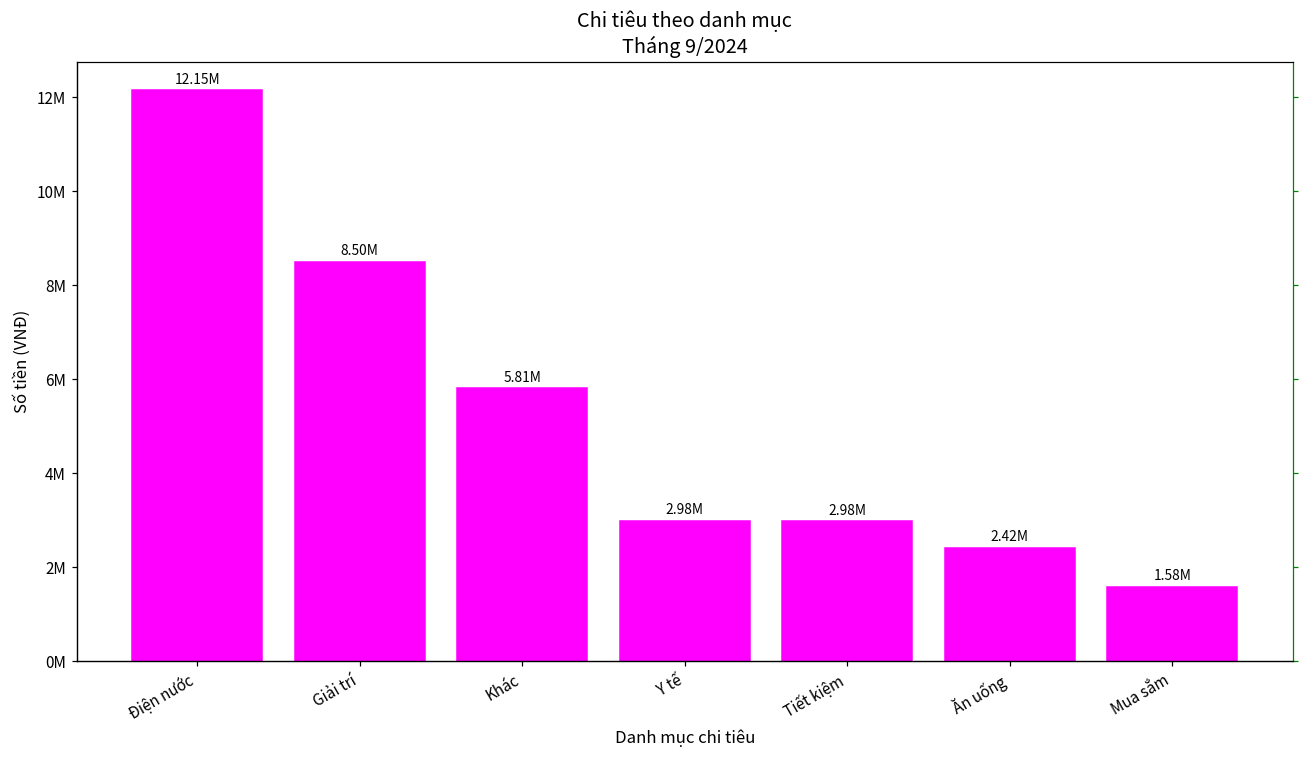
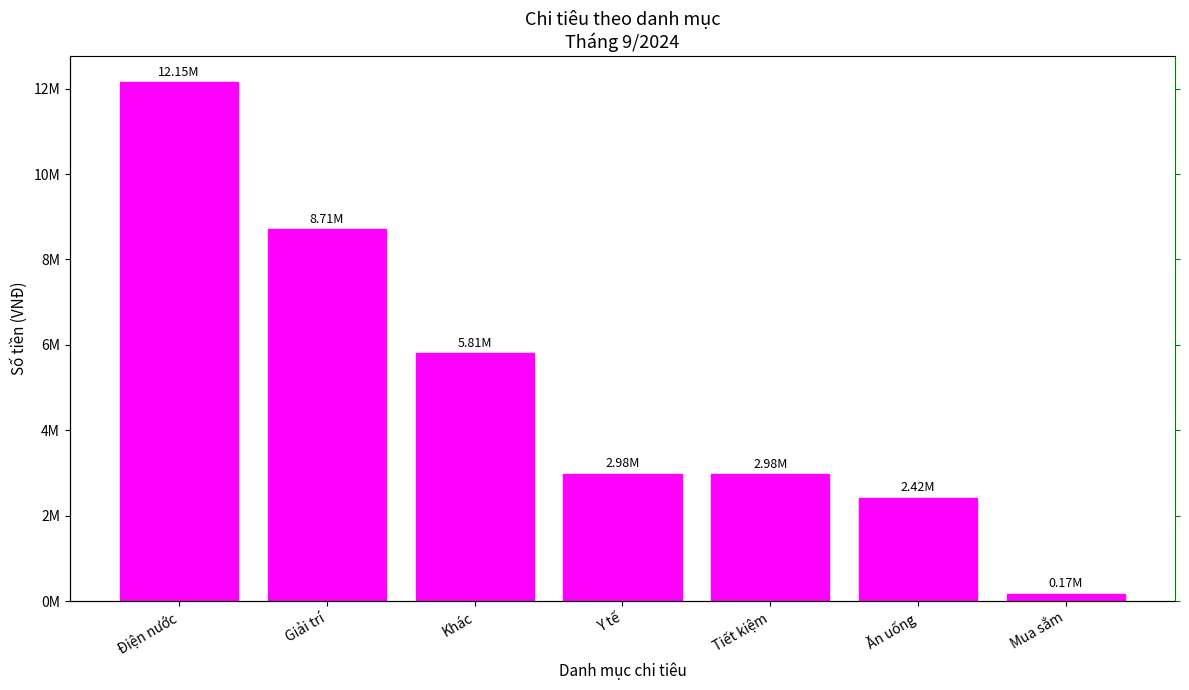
  {
    "Điện nước": "12.15M",
-   "Giải trí": "8.50M",
+   "Giải trí": "8.71M",
    "Khác": "5.81M",
    "Y tế": "2.98M",
    "Tiết kiệm": "2.98M",
    "Ăn uống": "2.42M",
-   "Mua sắm": "1.58M"
+   "Mua sắm": "0.17M"
  }
